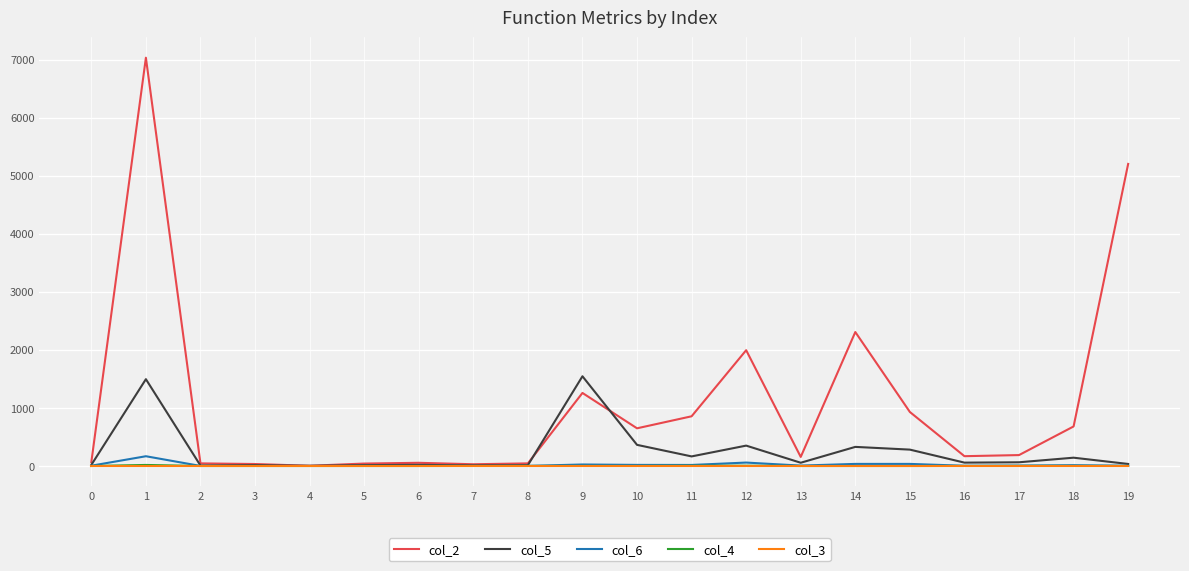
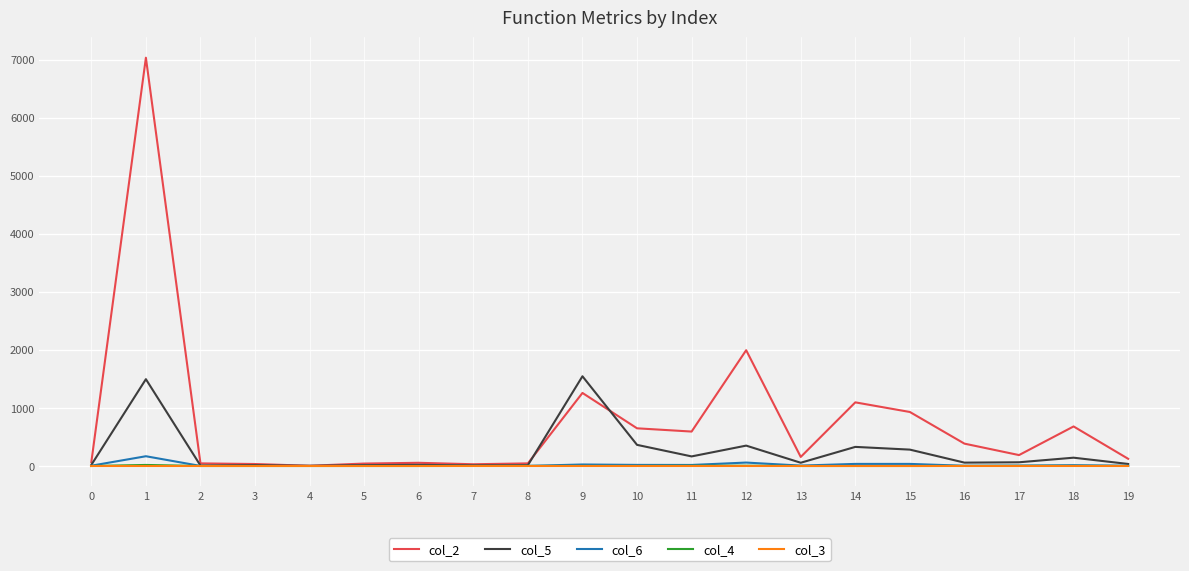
  {
    "col_2": {
      "0": 100,
      "1": 7000,
      "9": 1300,
      "10": 600,
-     "11": 900,
+     "11": 600,
      "12": 2000,
      "13": 200,
-     "14": 2300,
+     "14": 1100,
      "15": 900,
-     "16": 200,
+     "16": 400,
      "17": 200,
      "18": 700,
-     "19": 5200
+     "19": 100
    },
    "col_5": {
      "1": 1500,
      "9": 1500,
      "10": 400,
      "11": 200,
      "12": 400,
      "13": 100,
      "14": 300,
      "15": 300,
      "16": 100,
      "17": 100,
      "18": 100
    },
    "col_6": {
      "1": 200,
      "12": 100
    }
  }
